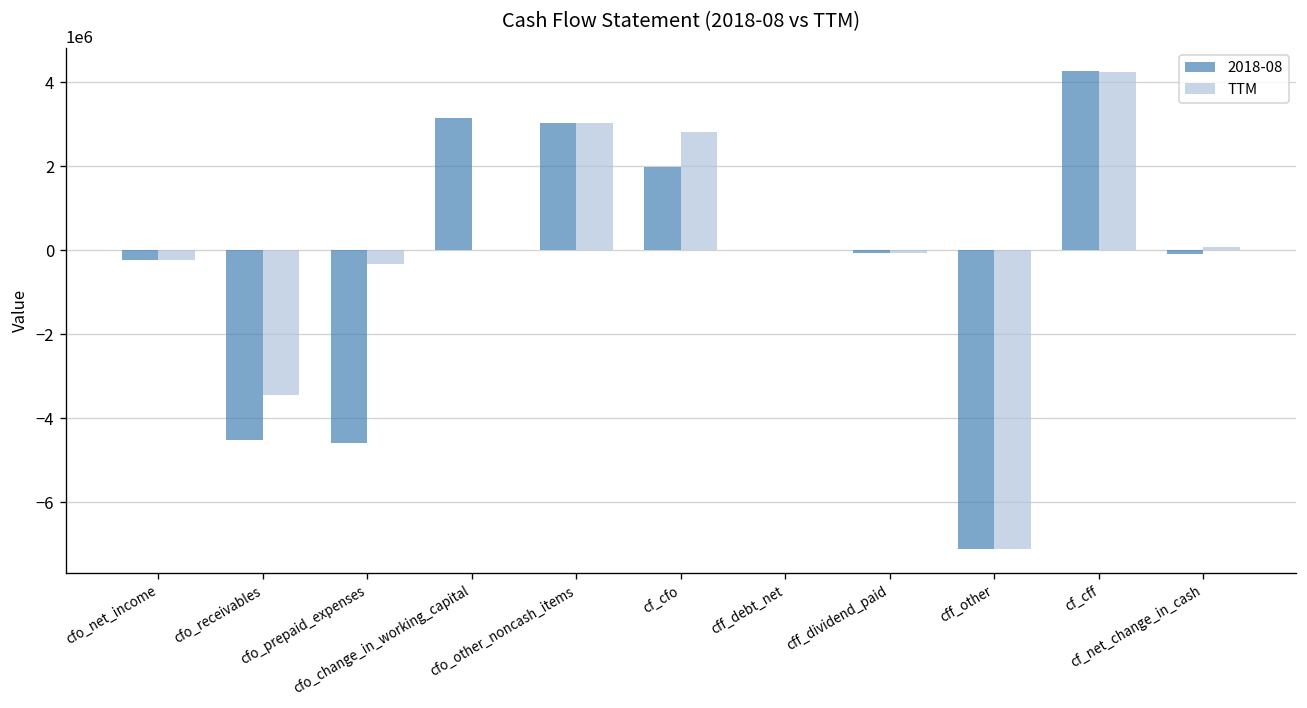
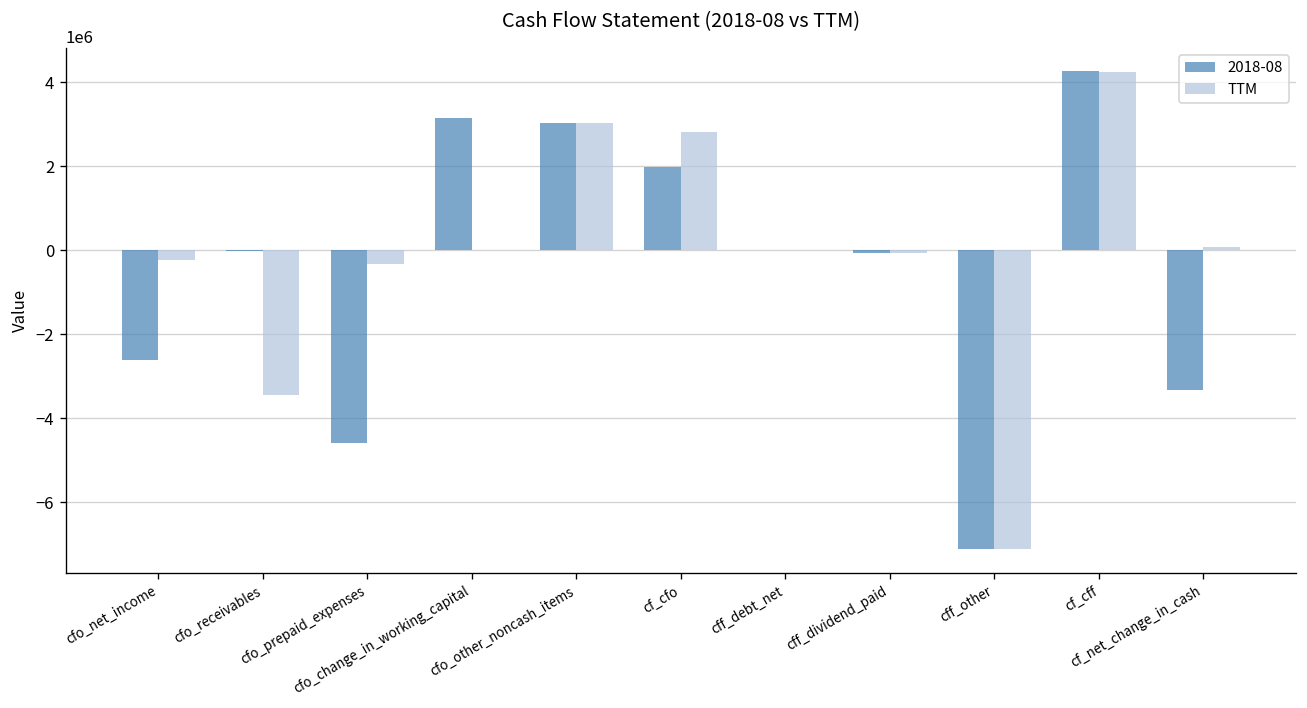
  {
    "2018-08": {
-     "cfo_net_income": -200000,
-     "cfo_receivables": -4500000,
+     "cfo_net_income": -2600000,
+     "cfo_receivables": 0,
      "cfo_prepaid_expenses": -4600000,
      "cfo_change_in_working_capital": 3100000,
      "cfo_other_noncash_items": 3000000,
      "cf_cfo": 2000000,
      "cff_debt_net": 0,
      "cff_other": -7100000,
      "cf_cff": 4300000,
-     "cf_net_change_in_cash": -100000
+     "cf_net_change_in_cash": -3300000
    },
    "TTM": {
      "cfo_net_income": -200000,
      "cfo_receivables": -3400000,
      "cfo_prepaid_expenses": -300000,
      "cfo_other_noncash_items": 3000000,
      "cf_cfo": 2800000,
      "cff_debt_net": 0,
      "cff_other": -7100000,
      "cf_cff": 4300000,
      "cf_net_change_in_cash": 100000
    }
  }
